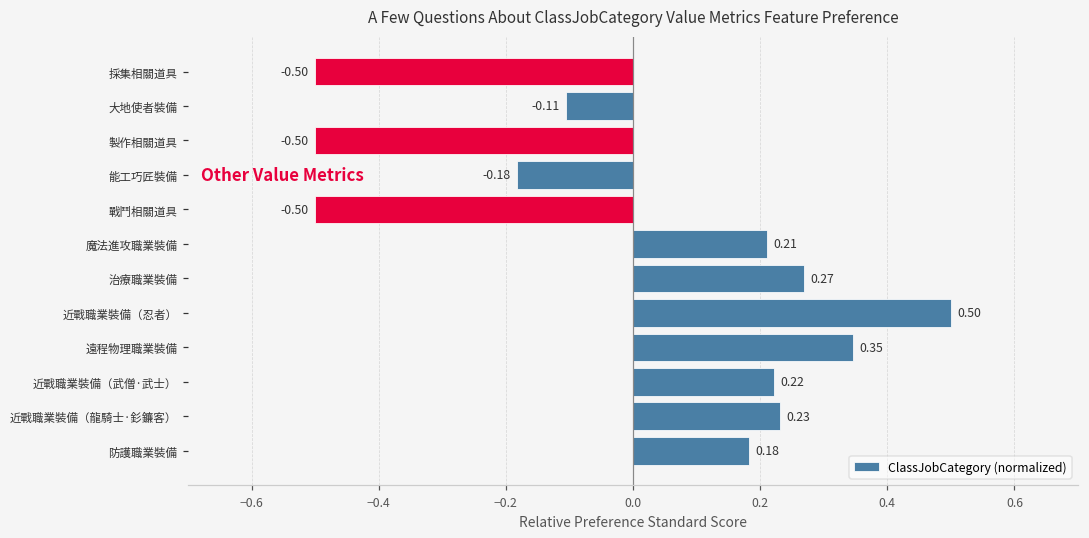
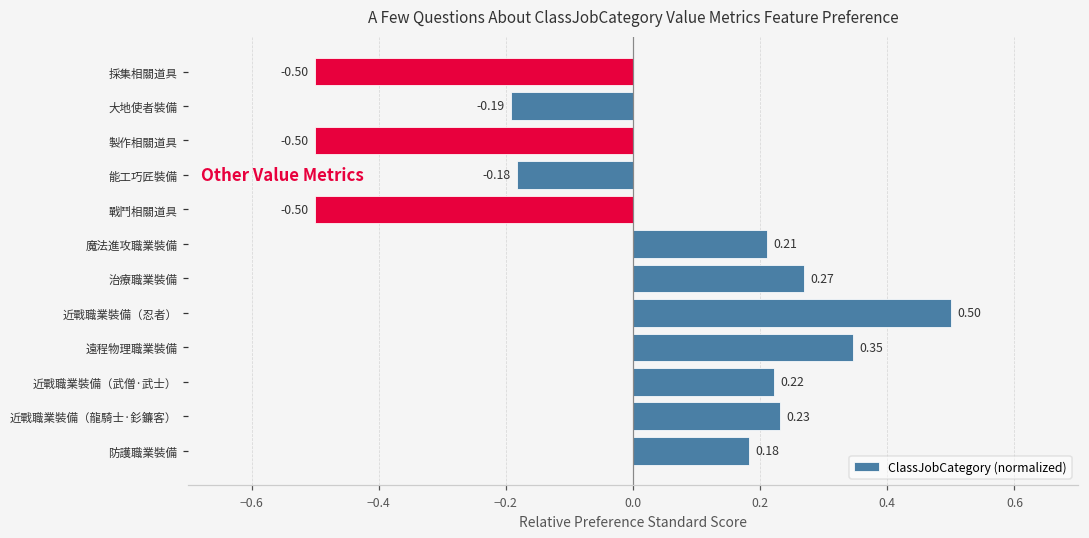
  {
    "採集相關道具": -0.50,
-   "大地使者裝備": -0.11,
+   "大地使者裝備": -0.19,
    "製作相關道具": -0.50,
    "能工巧匠裝備": -0.18,
    "戰鬥相關道具": -0.50,
    "魔法進攻職業裝備": 0.21,
    "治療職業裝備": 0.27,
    "近戰職業裝備（忍者）": 0.50,
    "遠程物理職業裝備": 0.35,
    "近戰職業裝備（武僧·武士）": 0.22,
    "近戰職業裝備（龍騎士·釤鐮客）": 0.23,
    "防護職業裝備": 0.18
  }
